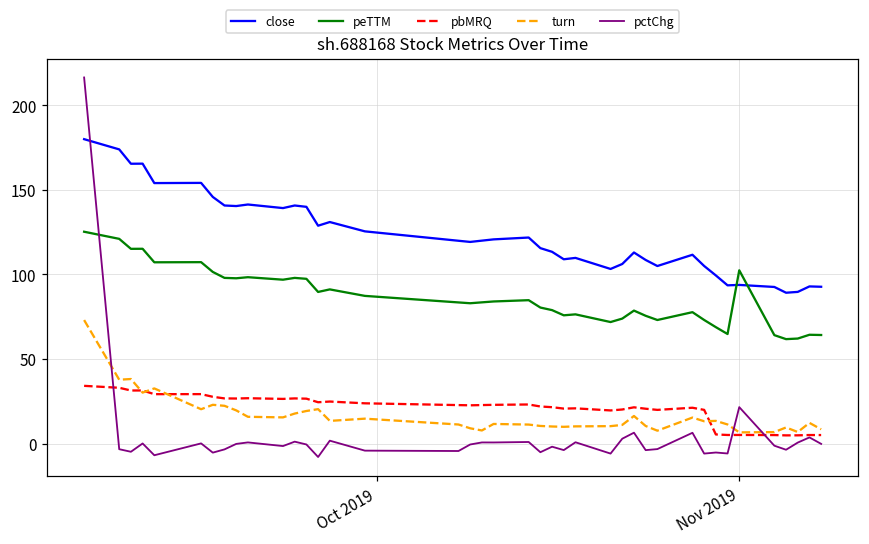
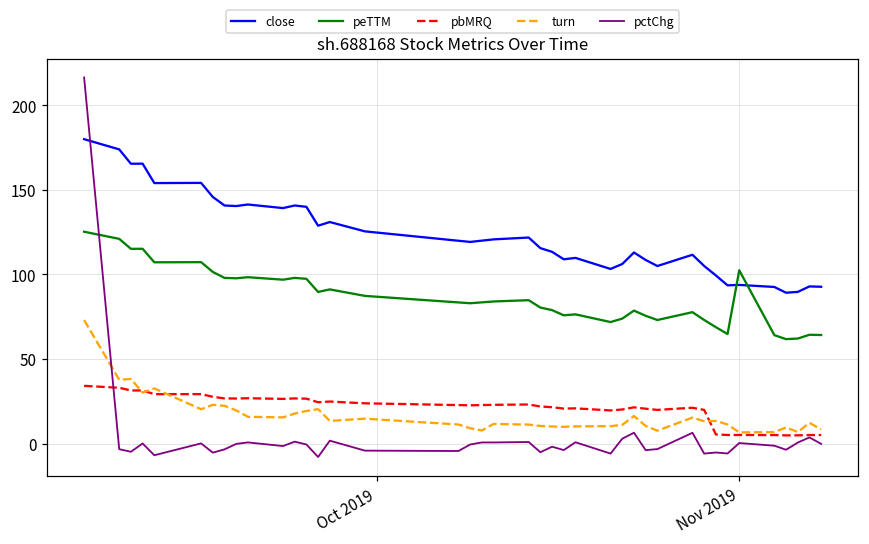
  {
    "close": {
      "Nov 2019": 94
    },
    "peTTM": {
      "Nov 2019": 102
    },
    "pctChg": {
-     "Nov 2019": 22
+     "Nov 2019": 0
    }
  }
